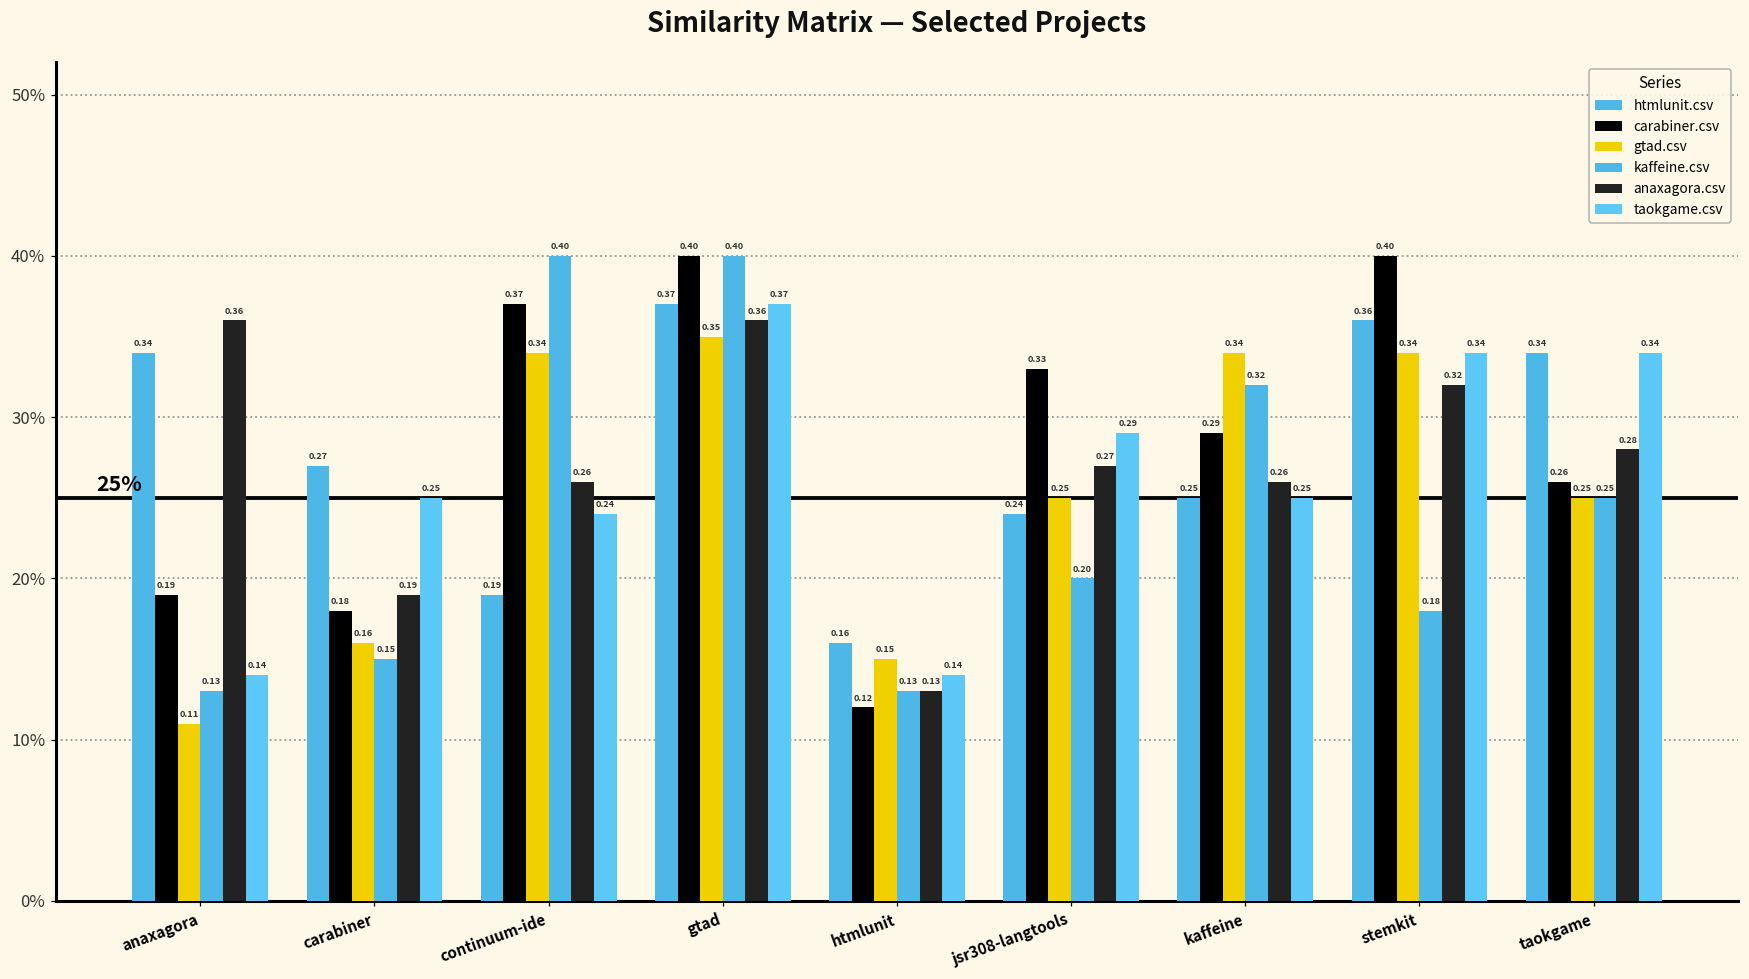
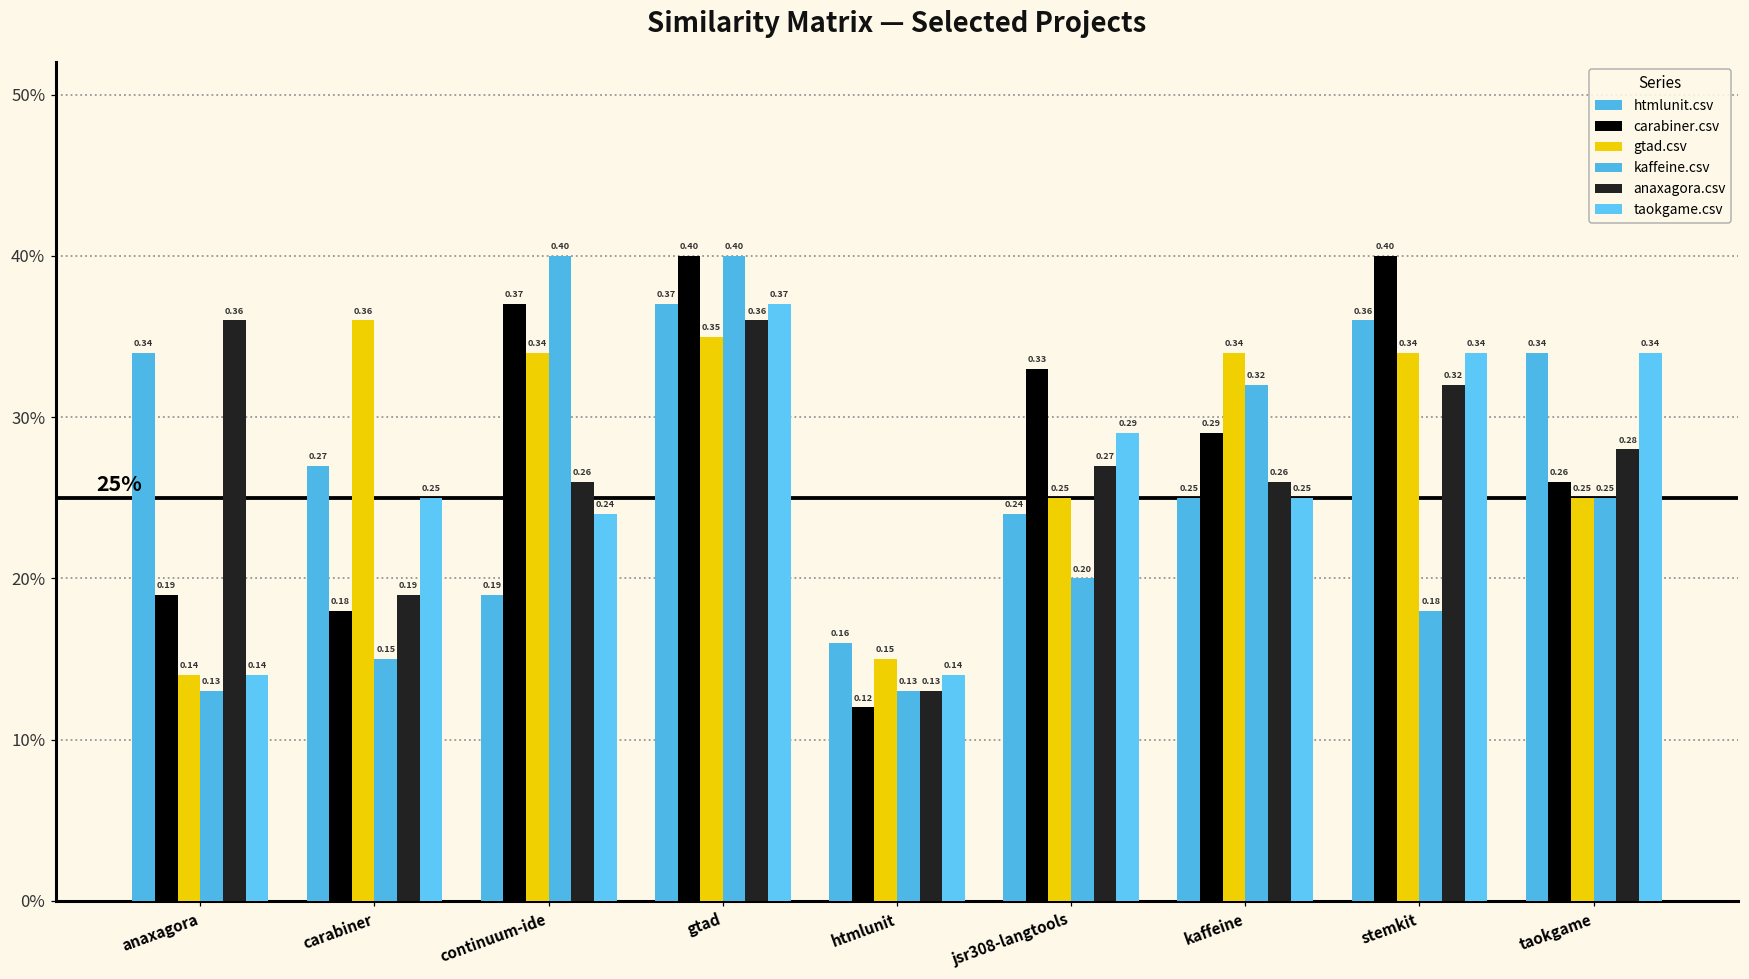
  {
    "gtad.csv": {
-     "anaxagora": 0.11,
-     "carabiner": 0.16,
+     "anaxagora": 0.14,
+     "carabiner": 0.36,
      "continuum-ide": 0.34,
      "gtad": 0.35,
      "htmlunit": 0.15,
      "jsr308-langtools": 0.25,
      "kaffeine": 0.34,
      "stemkit": 0.34,
      "taokgame": 0.25
    }
  }
